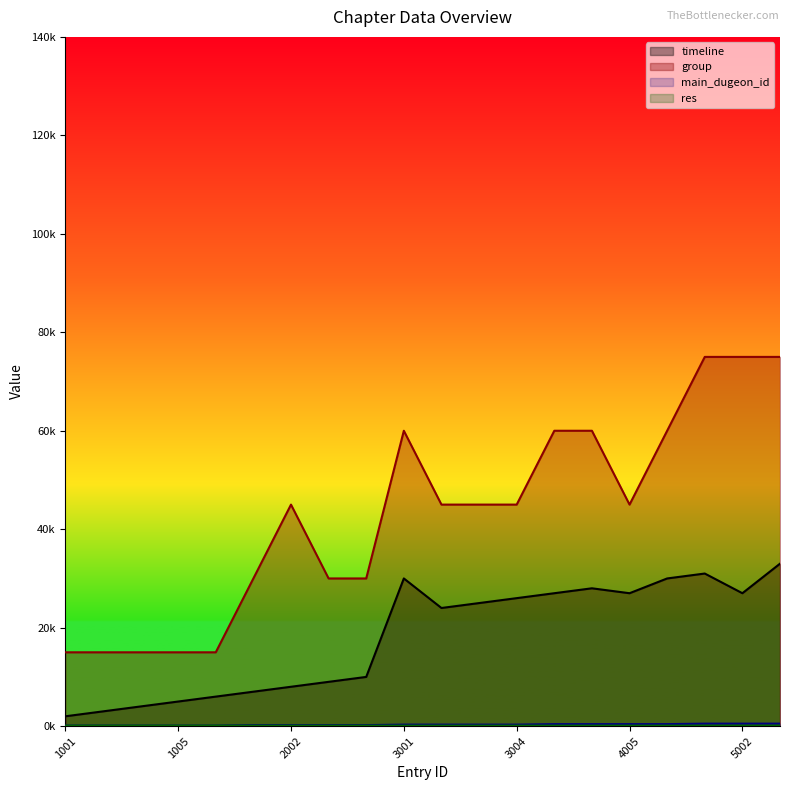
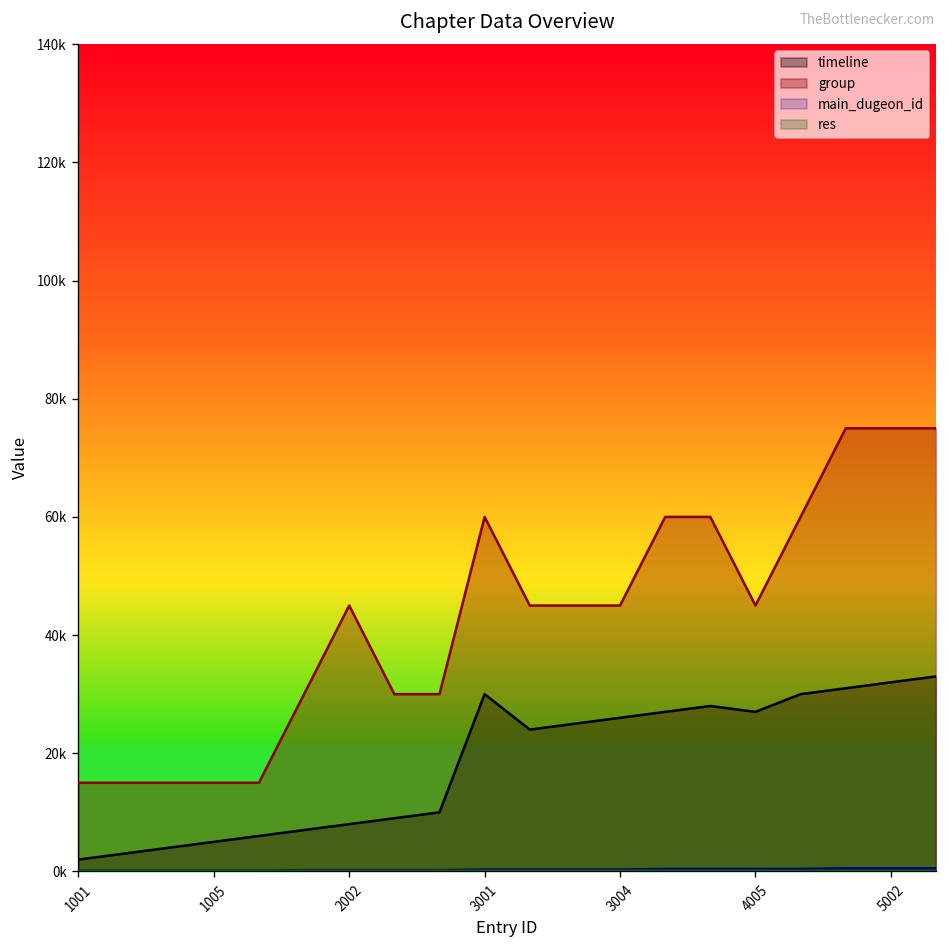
  {
    "timeline": {
      "1001": 2000,
      "1005": 5000,
      "2002": 8000,
      "3001": 30000,
      "3004": 26000,
      "4005": 27000,
-     "5002": 27000
+     "5002": 32000
    },
    "group": {
      "1001": 15000,
      "1005": 15000,
      "2002": 45000,
      "3001": 60000,
      "3004": 45000,
      "4005": 45000,
      "5002": 75000
    }
  }
